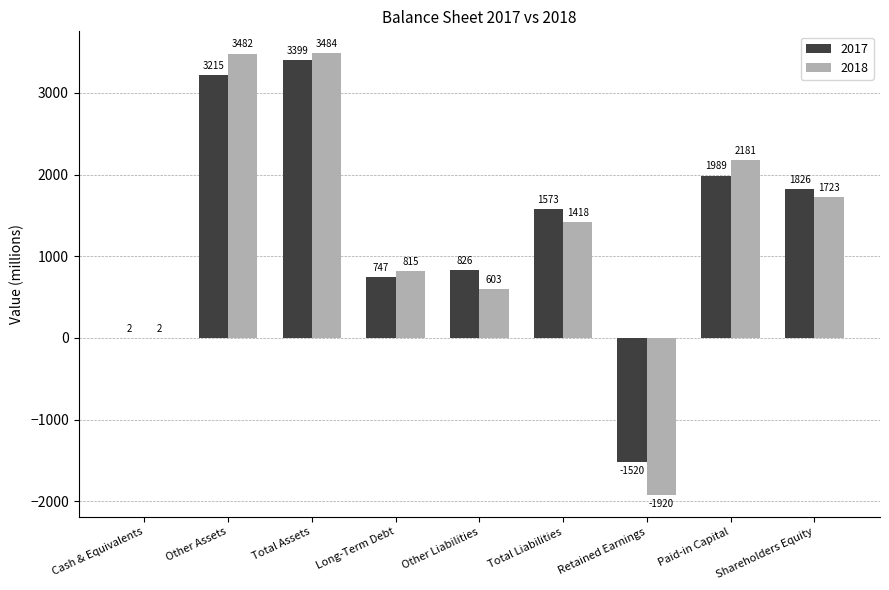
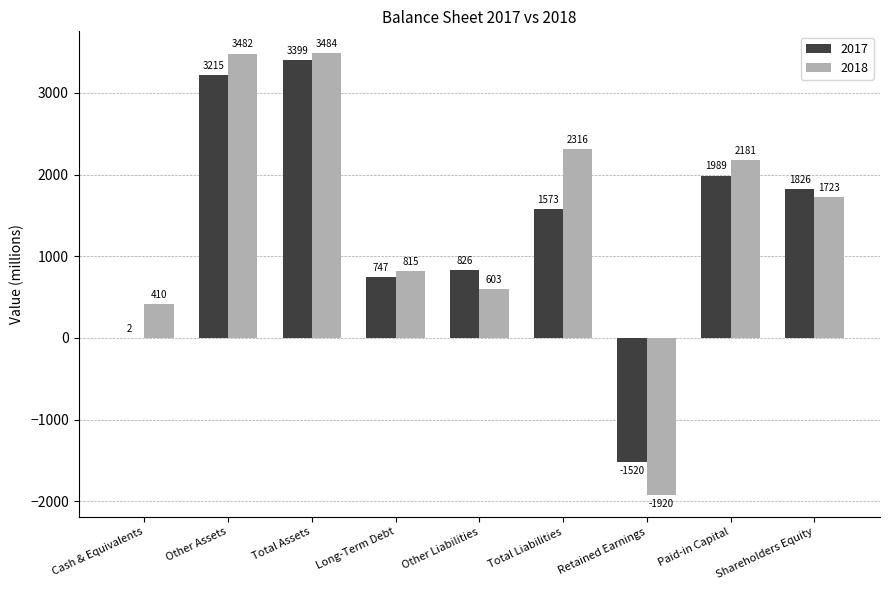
  {
    "2017": {
      "Cash & Equivalents": 2,
      "Other Assets": 3215,
      "Total Assets": 3399,
      "Long-Term Debt": 747,
      "Other Liabilities": 826,
      "Total Liabilities": 1573,
      "Retained Earnings": -1520,
      "Paid-in Capital": 1989,
      "Shareholders Equity": 1826
    },
    "2018": {
-     "Cash & Equivalents": 2,
+     "Cash & Equivalents": 410,
      "Other Assets": 3482,
      "Total Assets": 3484,
      "Long-Term Debt": 815,
      "Other Liabilities": 603,
-     "Total Liabilities": 1418,
+     "Total Liabilities": 2316,
      "Retained Earnings": -1920,
      "Paid-in Capital": 2181,
      "Shareholders Equity": 1723
    }
  }
